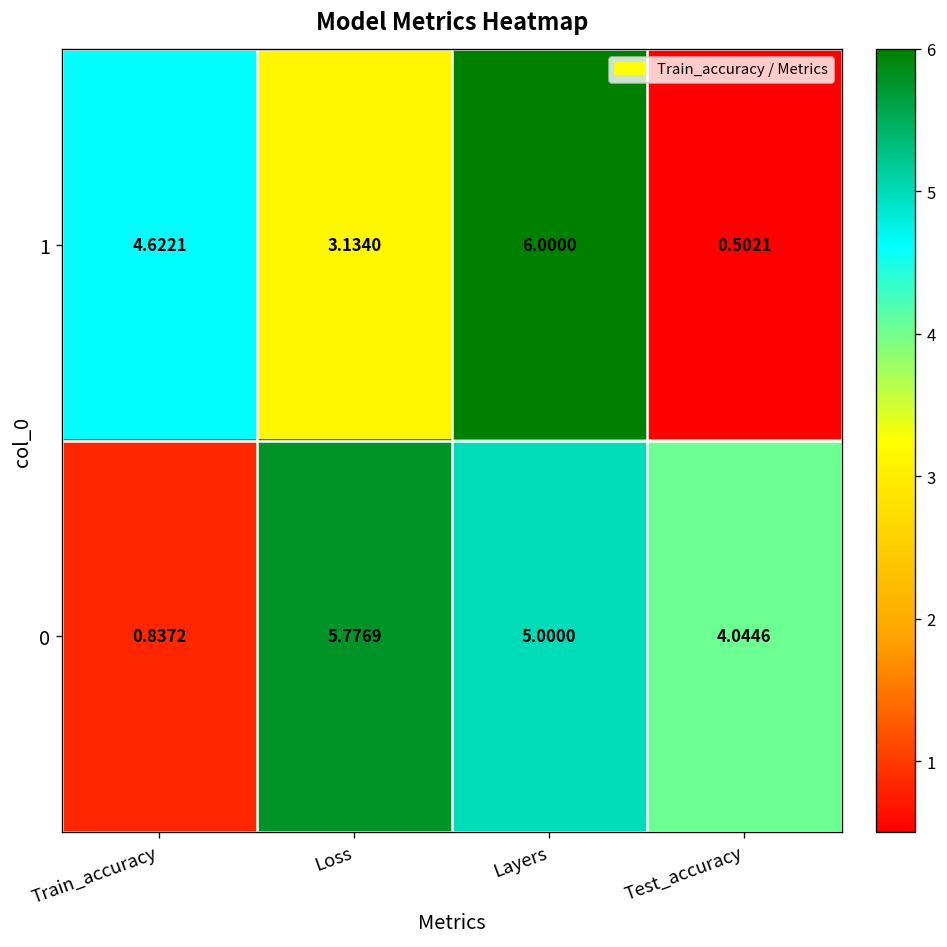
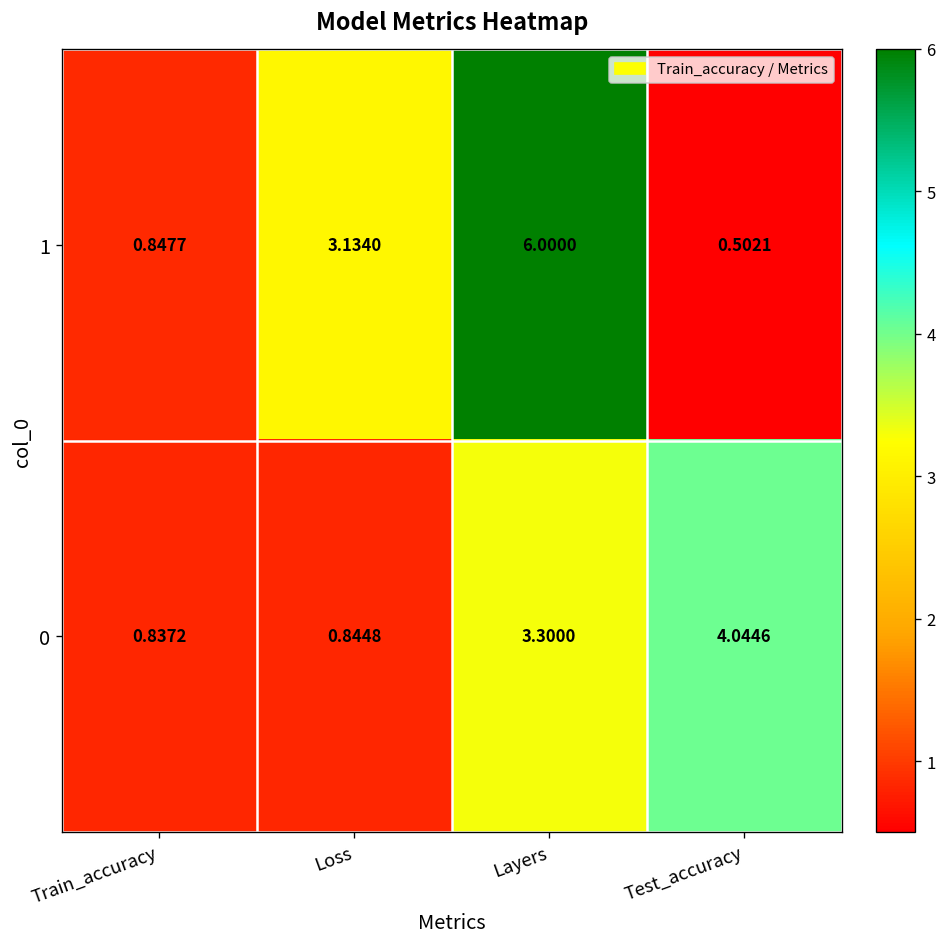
  {
    "1": {
-     "Train_accuracy": 4.6221,
+     "Train_accuracy": 0.8477,
      "Loss": 3.1340,
      "Layers": 6.0000,
      "Test_accuracy": 0.5021
    },
    "0": {
      "Train_accuracy": 0.8372,
-     "Loss": 5.7769,
-     "Layers": 5.0000,
+     "Loss": 0.8448,
+     "Layers": 3.3000,
      "Test_accuracy": 4.0446
    }
  }
